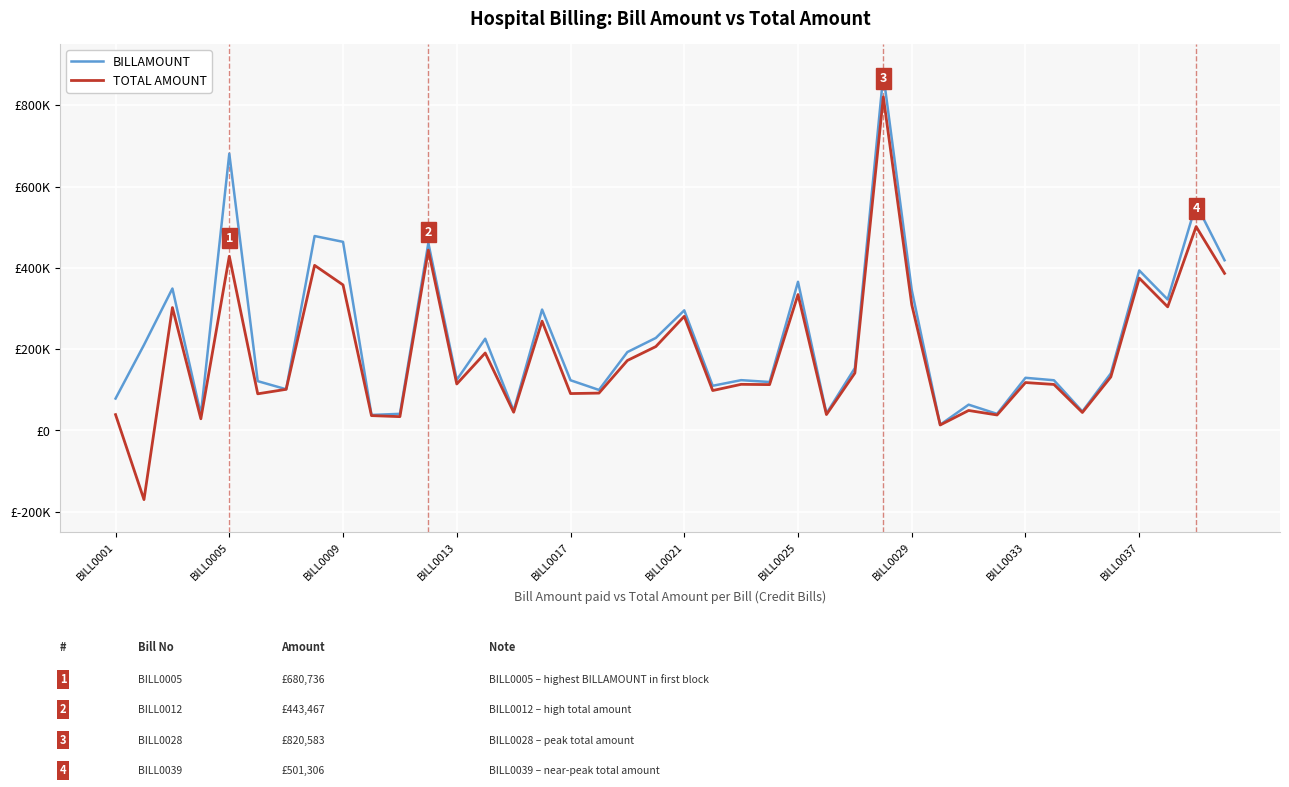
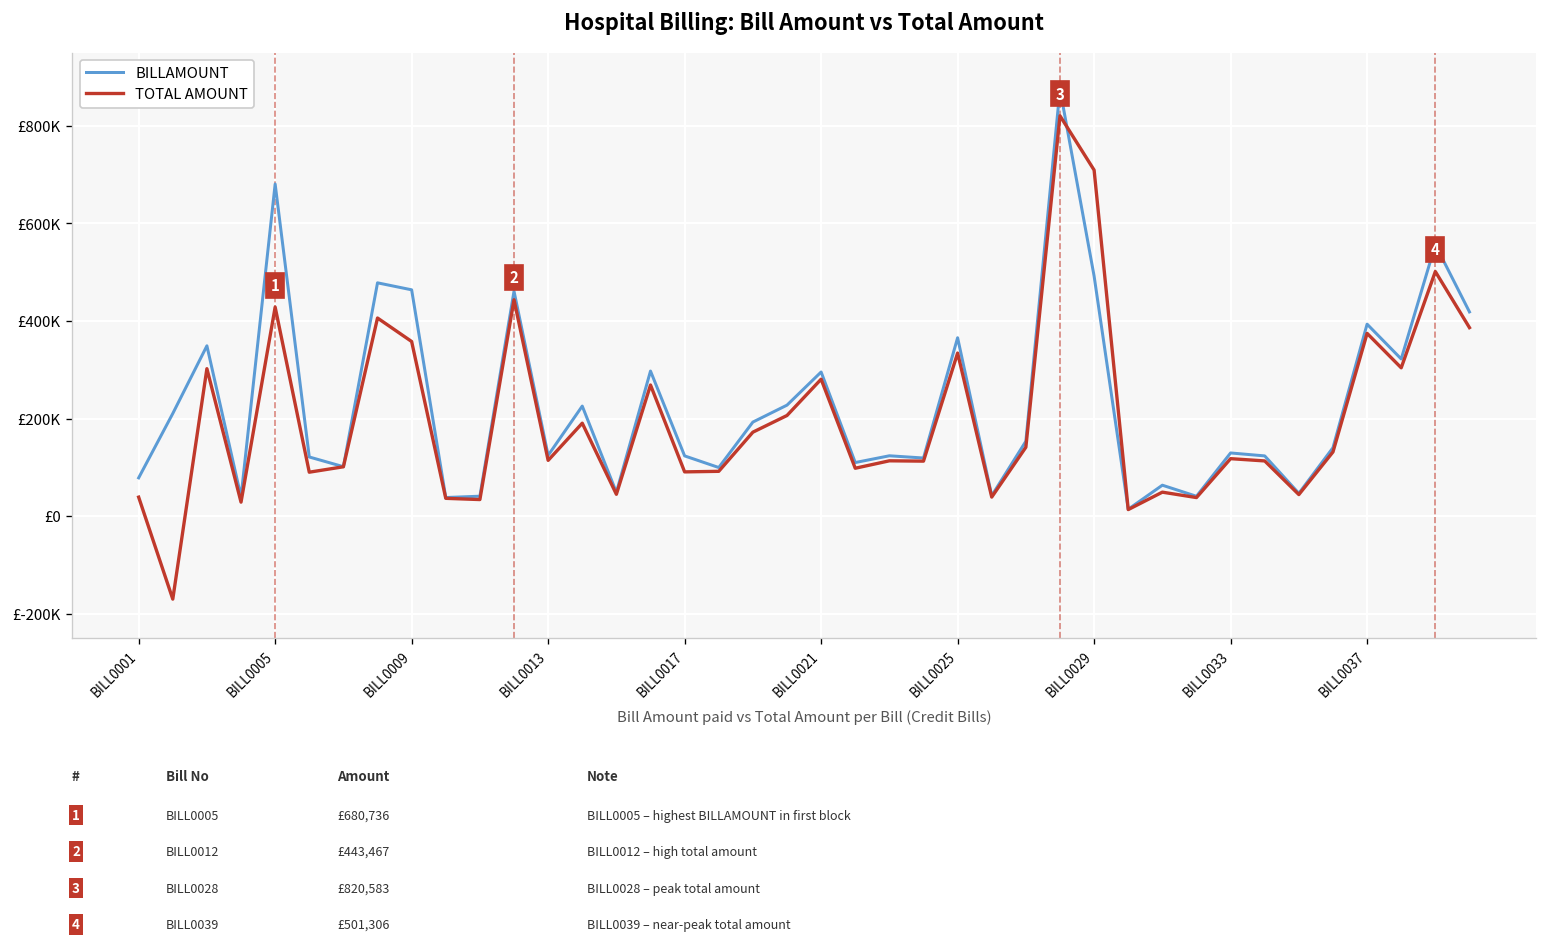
  {
    "BILLAMOUNT": {
      "BILL0001": "£80000",
      "BILL0005": "£680000",
      "BILL0009": "£460000",
      "BILL0013": "£120000",
      "BILL0017": "£120000",
      "BILL0021": "£300000",
      "BILL0025": "£370000",
-     "BILL0029": "£350000",
+     "BILL0029": "£490000",
      "BILL0033": "£130000",
      "BILL0037": "£390000"
    },
    "TOTAL AMOUNT": {
      "BILL0001": "£40000",
      "BILL0009": "£360000",
      "BILL0013": "£110000",
      "BILL0017": "£90000",
      "BILL0021": "£280000",
      "BILL0025": "£330000",
-     "BILL0029": "£310000",
+     "BILL0029": "£710000",
      "BILL0033": "£120000",
      "BILL0037": "£370000"
    }
  }
